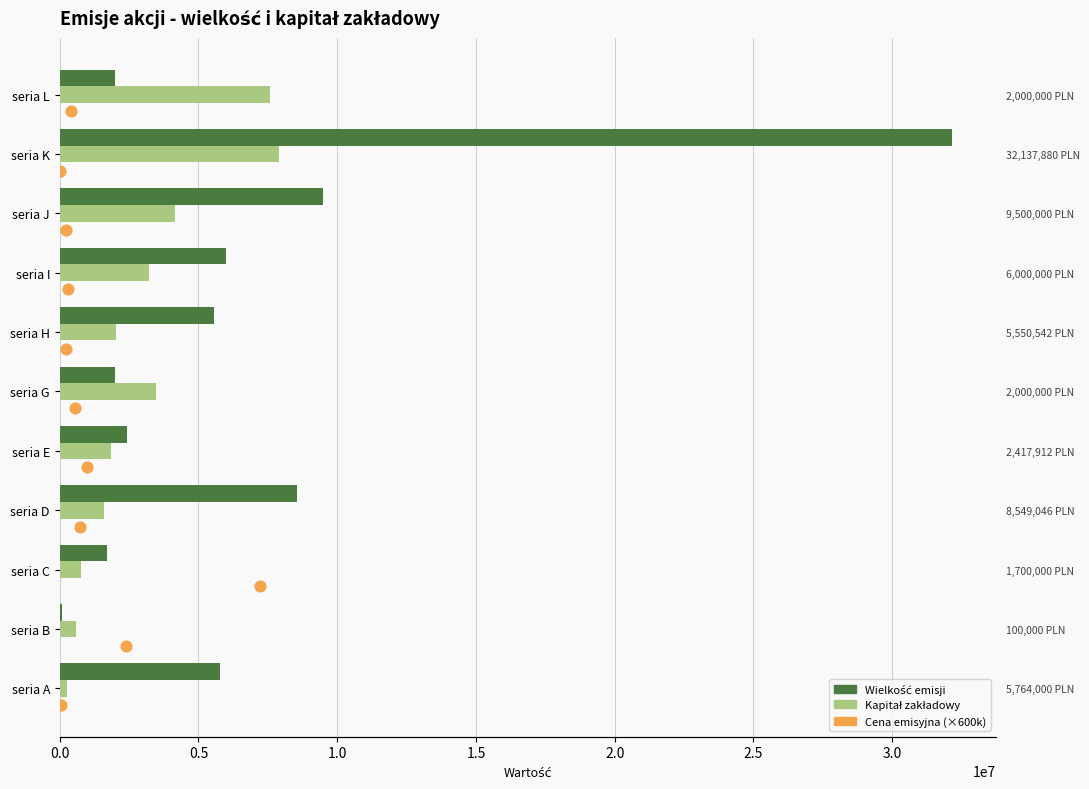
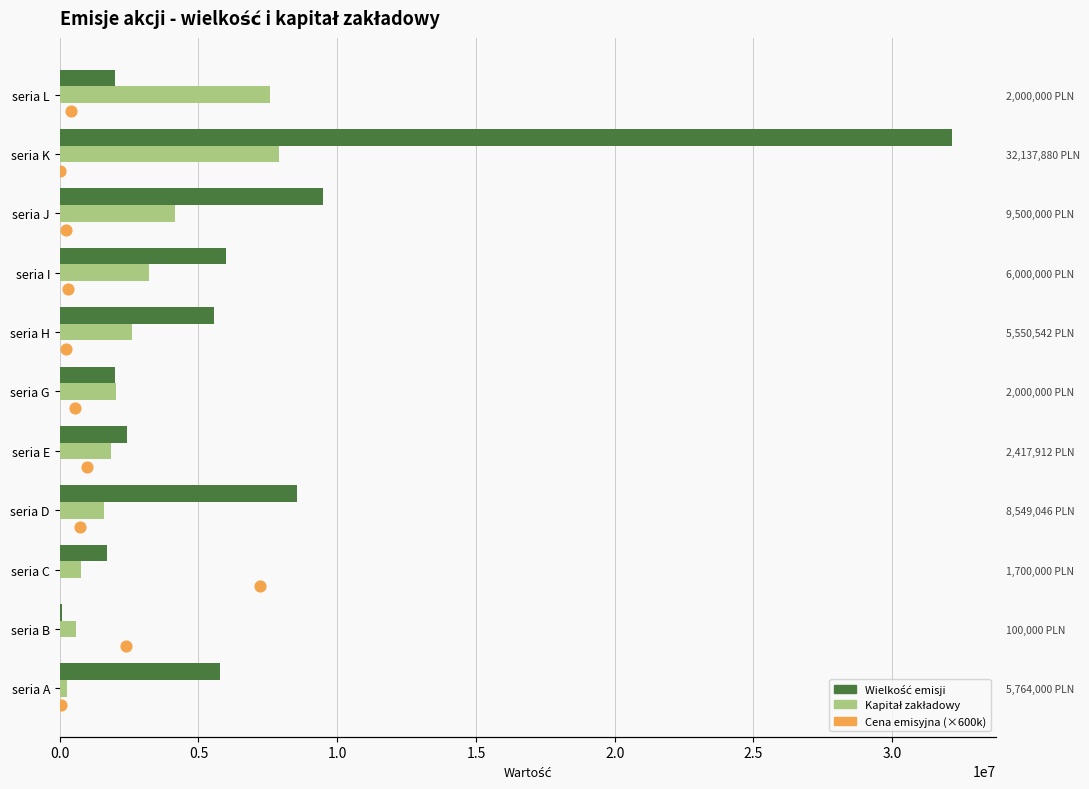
  {
    "Kapitał zakładowy": {
      "seria L": 7600000,
      "seria K": 7900000,
      "seria J": 4200000,
      "seria I": 3200000,
-     "seria H": 2000000,
-     "seria G": 3500000,
+     "seria H": 2600000,
+     "seria G": 2000000,
      "seria E": 1800000,
      "seria D": 1600000,
      "seria C": 800000,
      "seria B": 600000,
      "seria A": 200000
    }
  }
